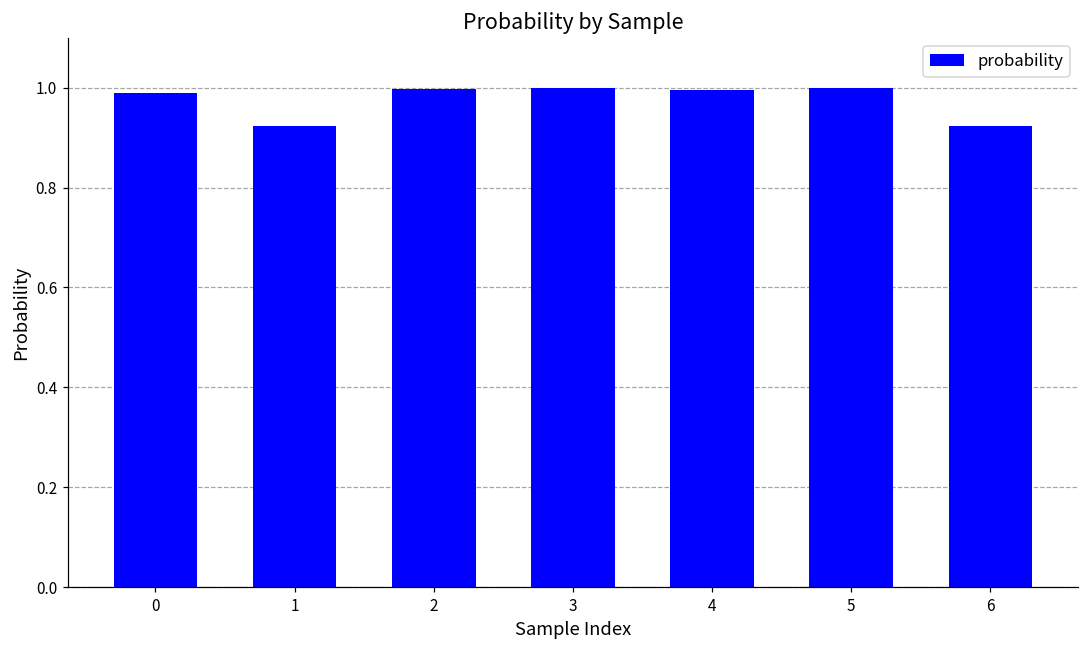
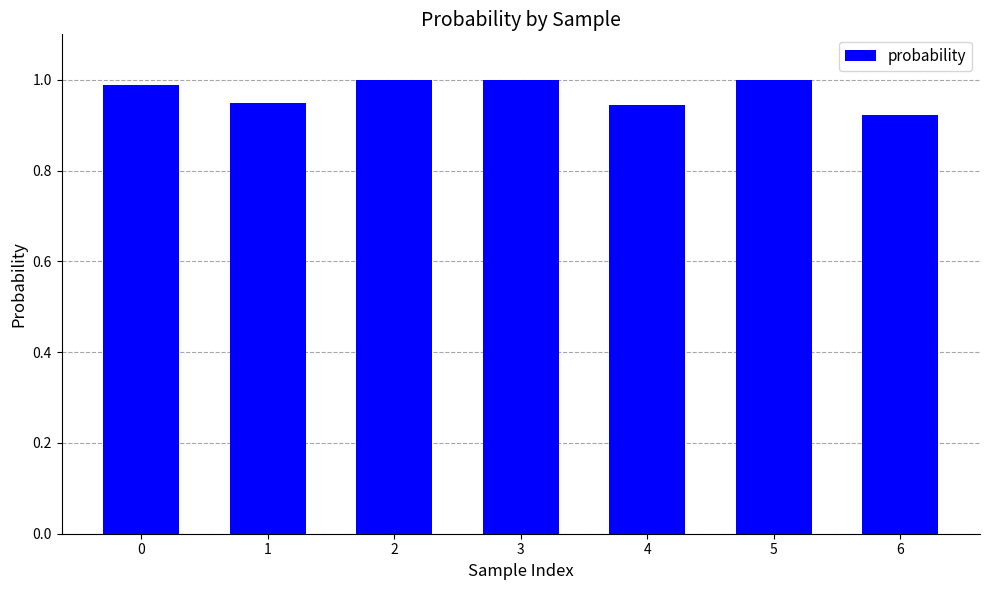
  {
    "0": 0.99,
-   "1": 0.92,
+   "1": 0.95,
    "2": 1.00,
    "3": 1.00,
-   "4": 1.00,
+   "4": 0.94,
    "5": 1.00,
    "6": 0.92
  }
